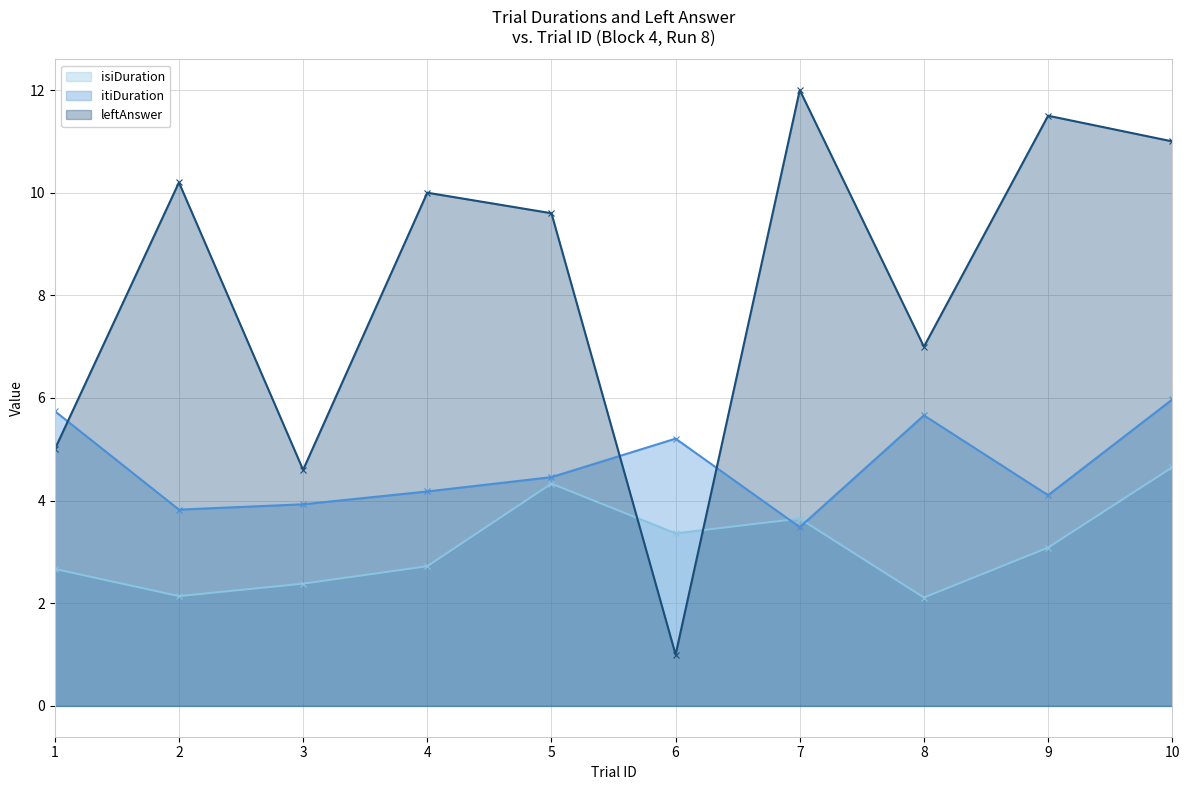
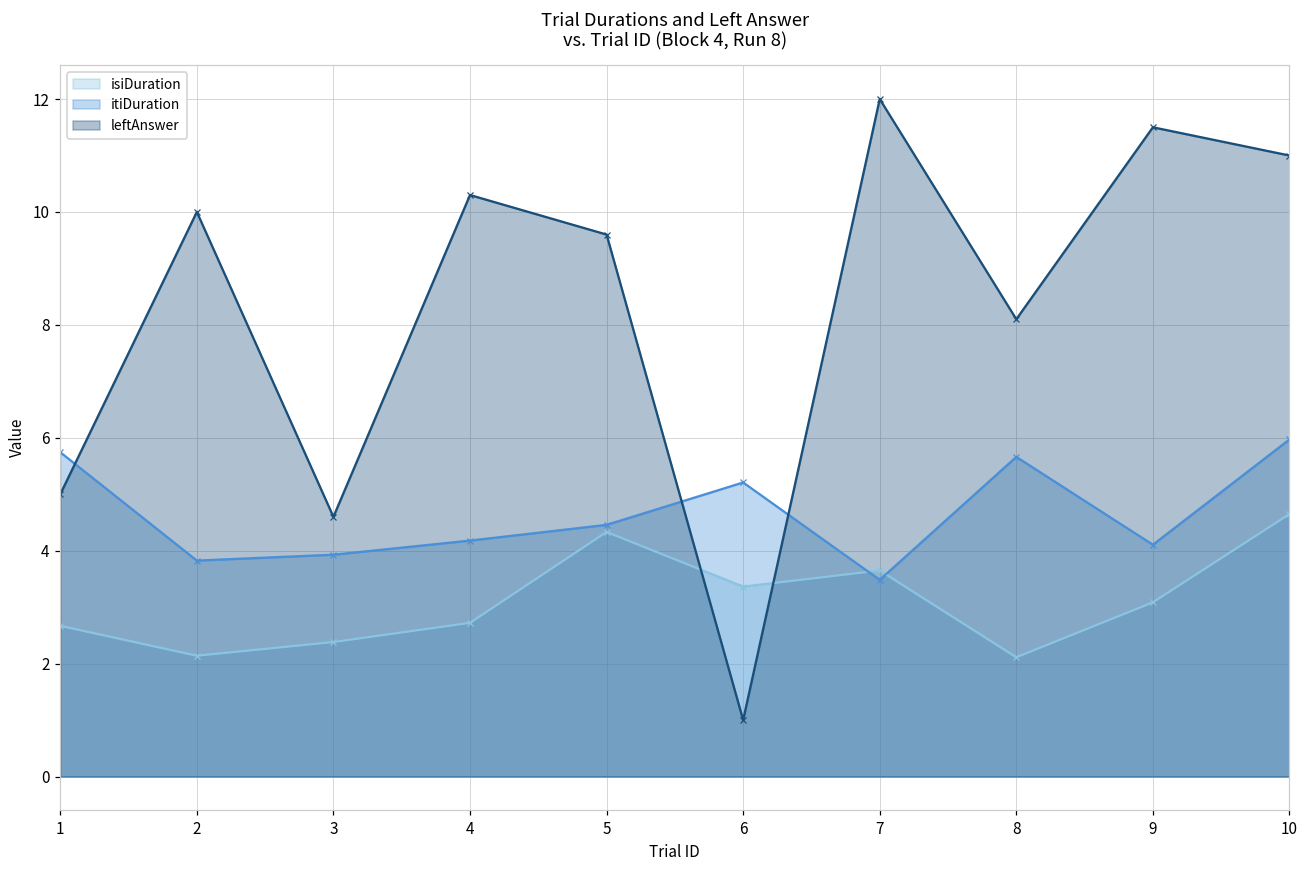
  {
    "leftAnswer": {
      "1": 5.0,
-     "2": 10.2,
+     "2": 10.0,
      "3": 4.6,
-     "4": 10.0,
+     "4": 10.3,
      "5": 9.6,
      "6": 1.0,
      "7": 12.0,
-     "8": 7.0,
+     "8": 8.1,
      "9": 11.5,
      "10": 11.0
    }
  }
